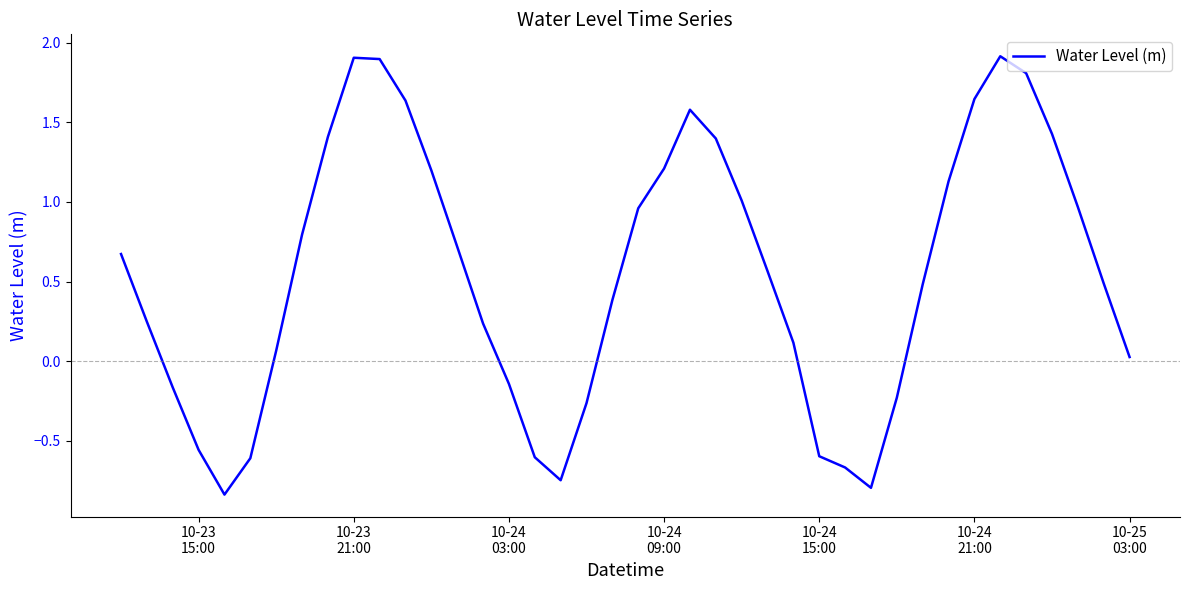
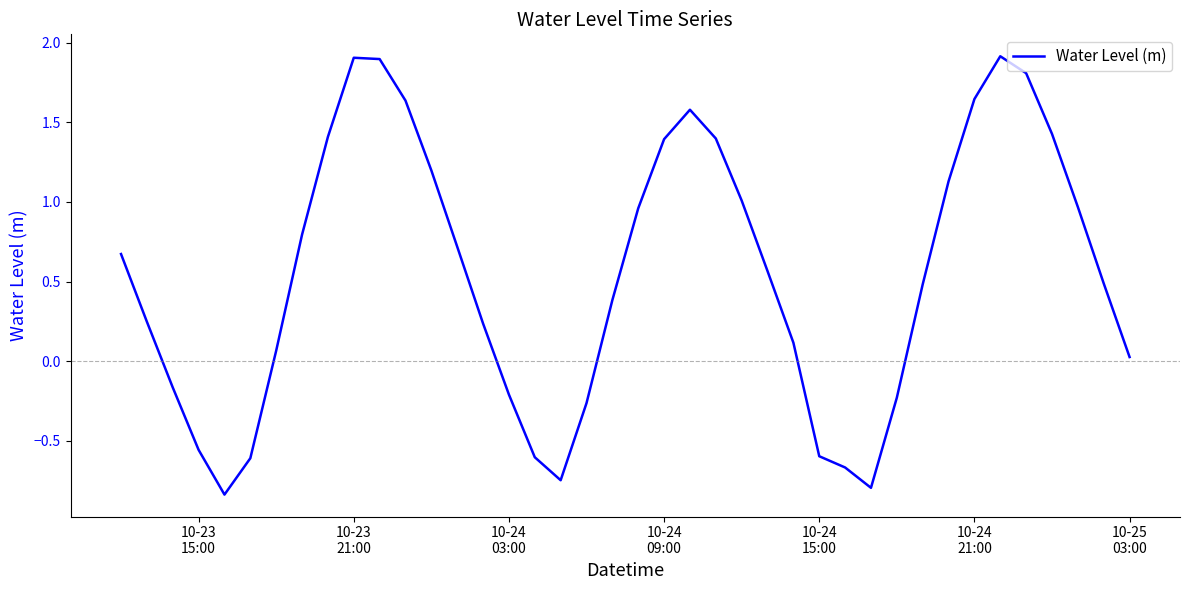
  {
    "10-23 15:00": -0.56,
    "10-23 21:00": 1.91,
-   "10-24 03:00": -0.14,
-   "10-24 09:00": 1.21,
+   "10-24 03:00": -0.21,
+   "10-24 09:00": 1.39,
    "10-24 15:00": -0.60,
    "10-24 21:00": 1.65,
    "10-25 03:00": 0.03
  }
